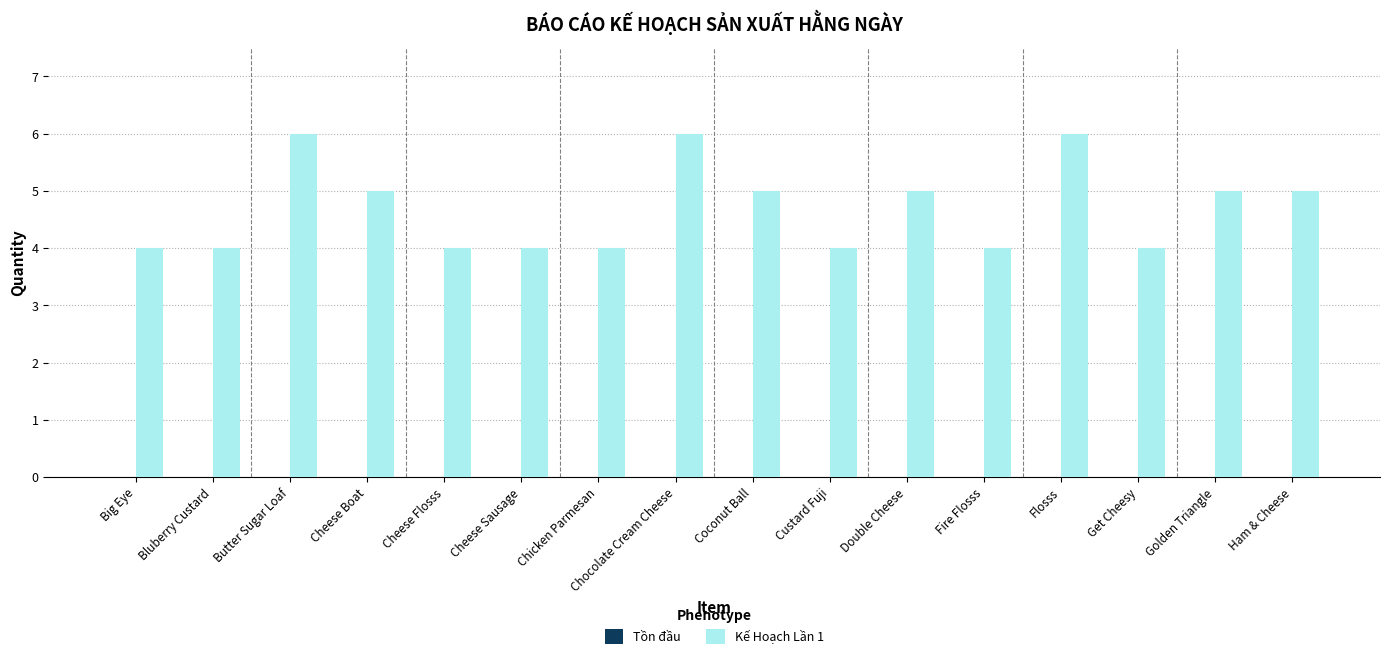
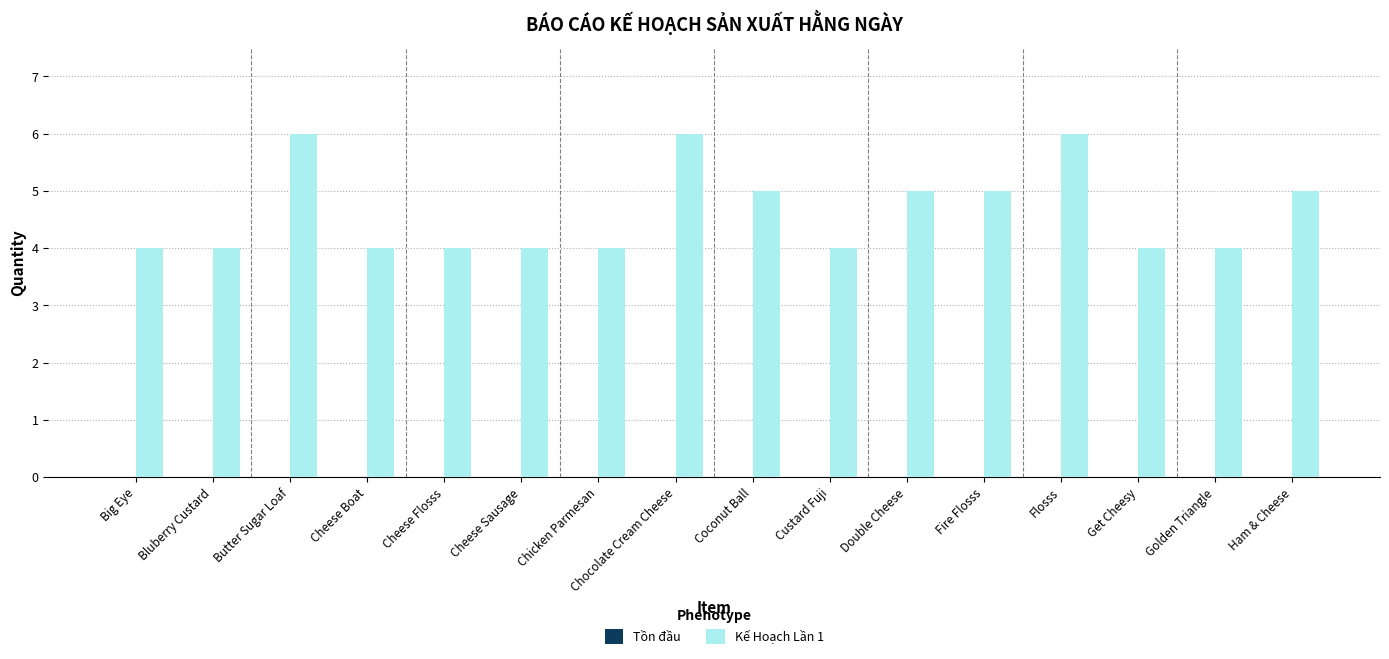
  {
    "Tồn đầu": {
      "Big Eye": 0,
      "Bluberry Custard": 0,
      "Butter Sugar Loaf": 0,
      "Cheese Boat": 0,
      "Cheese Flosss": 0,
      "Cheese Sausage": 0,
      "Chicken Parmesan": 0,
      "Chocolate Cream Cheese": 0,
      "Coconut Ball": 0,
      "Custard Fuji": 0,
      "Double Cheese": 0,
      "Fire Flosss": 0,
      "Flosss": 0,
      "Get Cheesy": 0,
      "Golden Triangle": 0,
      "Ham & Cheese": 0
    },
    "Kế Hoạch Lần 1": {
      "Big Eye": 4,
      "Bluberry Custard": 4,
      "Butter Sugar Loaf": 6,
-     "Cheese Boat": 5,
+     "Cheese Boat": 4,
      "Cheese Flosss": 4,
      "Cheese Sausage": 4,
      "Chicken Parmesan": 4,
      "Chocolate Cream Cheese": 6,
      "Coconut Ball": 5,
      "Custard Fuji": 4,
      "Double Cheese": 5,
-     "Fire Flosss": 4,
+     "Fire Flosss": 5,
      "Flosss": 6,
      "Get Cheesy": 4,
-     "Golden Triangle": 5,
+     "Golden Triangle": 4,
      "Ham & Cheese": 5
    }
  }
